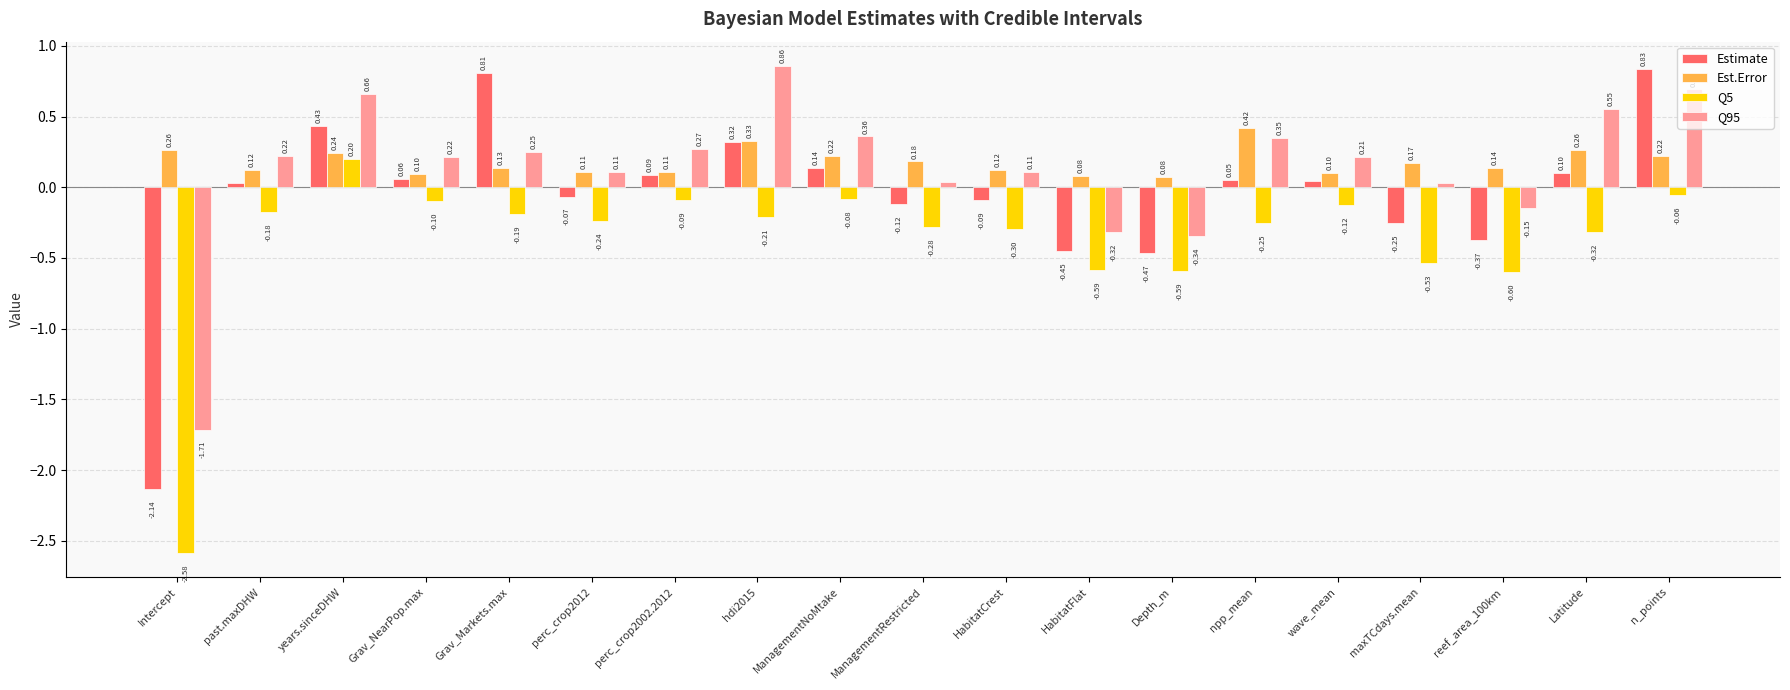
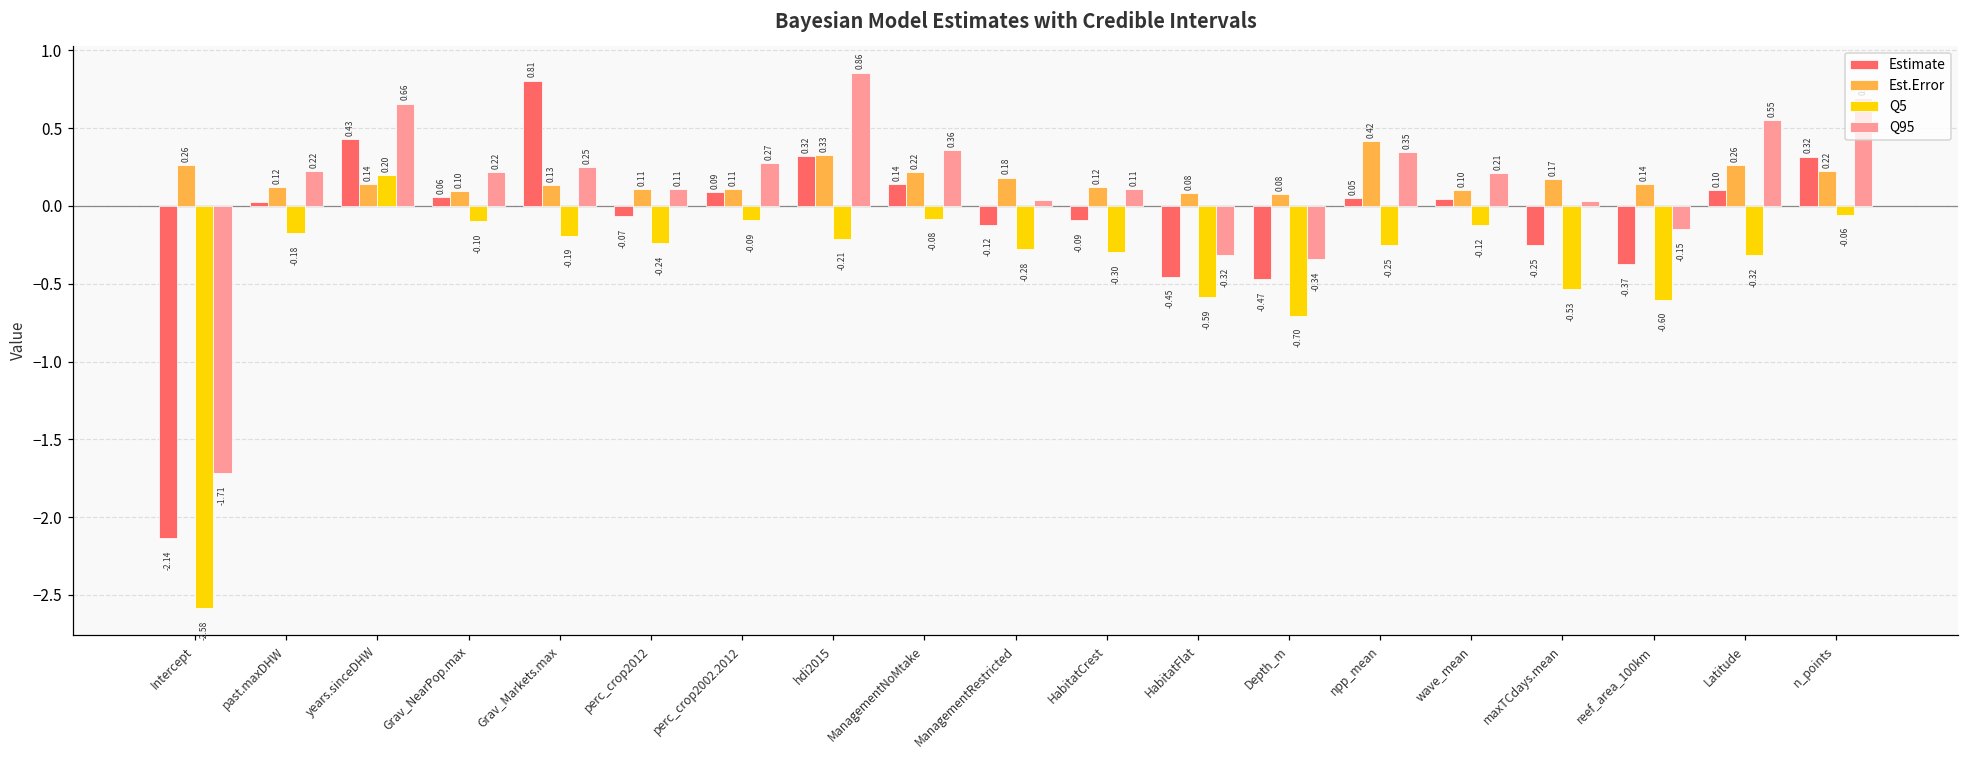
  {
    "Estimate": {
      "Intercept": -2.14,
      "years.sinceDHW": 0.43,
      "Grav_NearPop.max": 0.06,
      "Grav_Markets.max": 0.81,
      "perc_crop2012": -0.07,
      "perc_crop2002.2012": 0.09,
      "hdi2015": 0.32,
      "ManagementNoMtake": 0.14,
      "ManagementRestricted": -0.12,
      "HabitatCrest": -0.09,
      "HabitatFlat": -0.45,
      "Depth_m": -0.47,
      "npp_mean": 0.05,
      "maxTCdays.mean": -0.25,
      "reef_area_100km": -0.37,
      "Latitude": 0.10,
-     "n_points": 0.83
+     "n_points": 0.32
    },
    "Est.Error": {
      "Intercept": 0.26,
      "past.maxDHW": 0.12,
-     "years.sinceDHW": 0.24,
+     "years.sinceDHW": 0.14,
      "Grav_NearPop.max": 0.10,
      "Grav_Markets.max": 0.13,
      "perc_crop2012": 0.11,
      "perc_crop2002.2012": 0.11,
      "hdi2015": 0.33,
      "ManagementNoMtake": 0.22,
      "ManagementRestricted": 0.18,
      "HabitatCrest": 0.12,
      "HabitatFlat": 0.08,
      "Depth_m": 0.08,
      "npp_mean": 0.42,
      "wave_mean": 0.10,
      "maxTCdays.mean": 0.17,
      "reef_area_100km": 0.14,
      "Latitude": 0.26,
      "n_points": 0.22
    },
    "Q5": {
      "Intercept": -2.58,
      "past.maxDHW": -0.18,
      "years.sinceDHW": 0.20,
      "Grav_NearPop.max": -0.10,
      "Grav_Markets.max": -0.19,
      "perc_crop2012": -0.24,
      "perc_crop2002.2012": -0.09,
      "hdi2015": -0.21,
      "ManagementNoMtake": -0.08,
      "ManagementRestricted": -0.28,
      "HabitatCrest": -0.30,
      "HabitatFlat": -0.59,
-     "Depth_m": -0.59,
+     "Depth_m": -0.70,
      "npp_mean": -0.25,
      "wave_mean": -0.12,
      "maxTCdays.mean": -0.53,
      "reef_area_100km": -0.60,
      "Latitude": -0.32,
      "n_points": -0.06
    },
    "Q95": {
      "Intercept": -1.71,
      "past.maxDHW": 0.22,
      "years.sinceDHW": 0.66,
      "Grav_NearPop.max": 0.22,
      "Grav_Markets.max": 0.25,
      "perc_crop2012": 0.11,
      "perc_crop2002.2012": 0.27,
      "hdi2015": 0.86,
      "ManagementNoMtake": 0.36,
      "HabitatCrest": 0.11,
      "HabitatFlat": -0.32,
      "Depth_m": -0.34,
      "npp_mean": 0.35,
      "wave_mean": 0.21,
      "reef_area_100km": -0.15,
      "Latitude": 0.55
    }
  }
